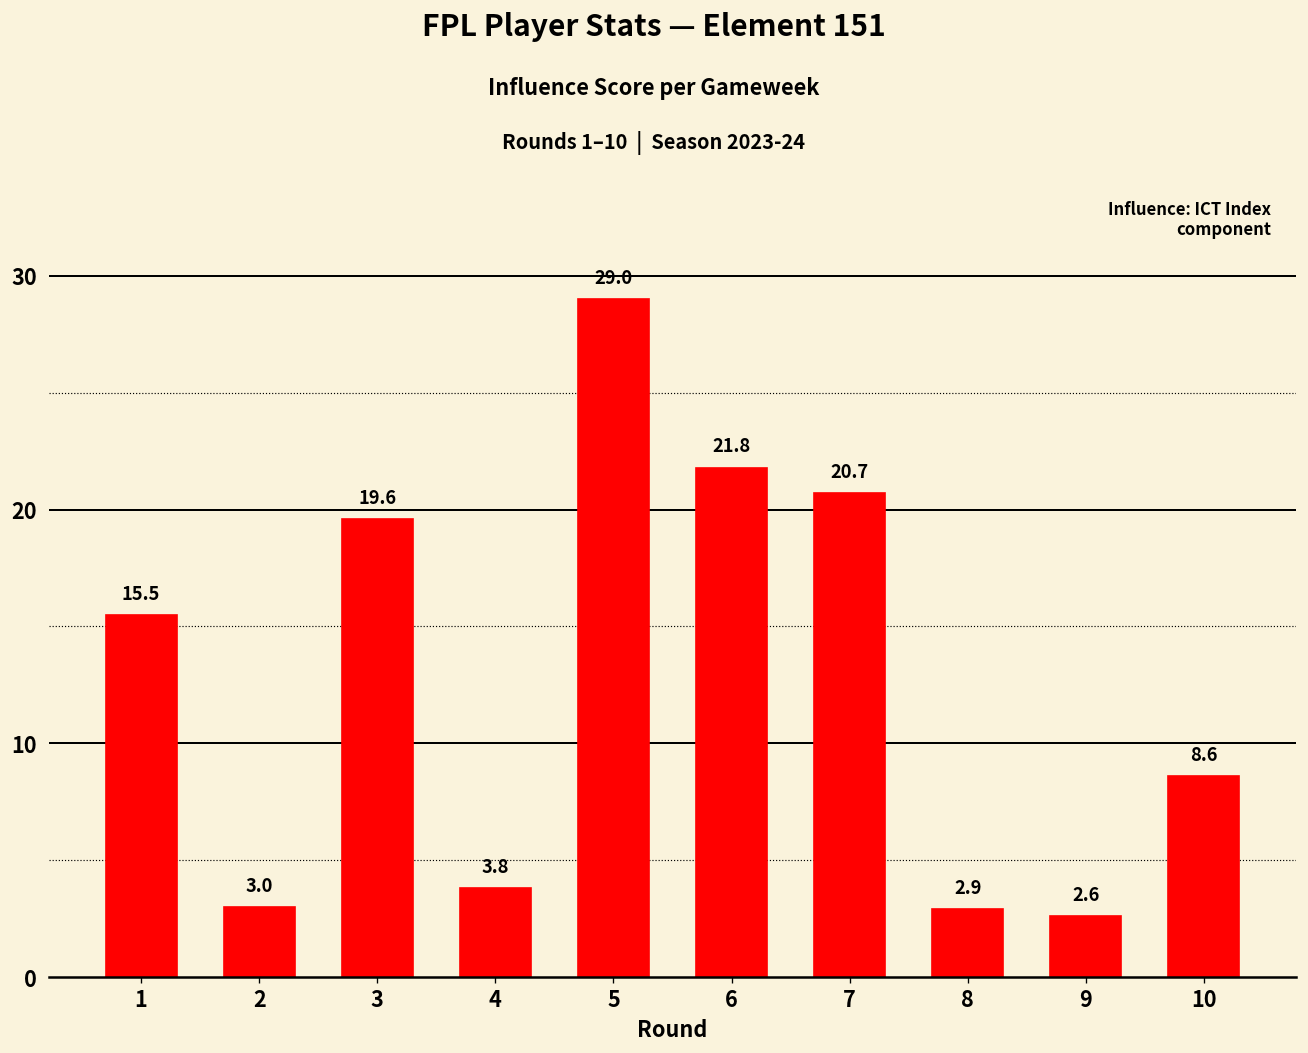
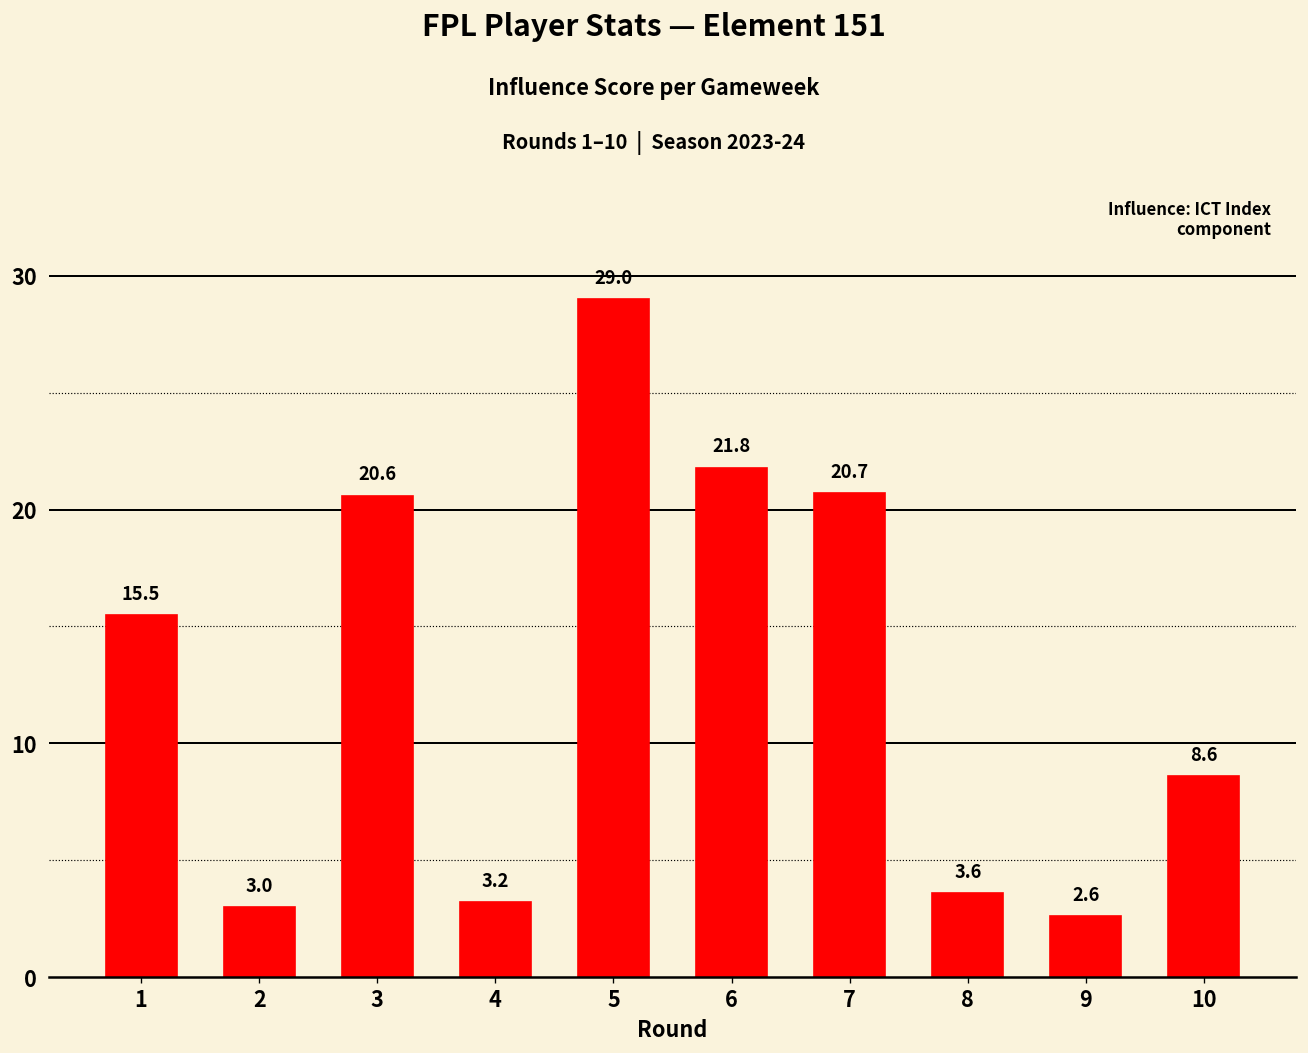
  {
    "1": 15.5,
    "2": 3.0,
-   "3": 19.6,
-   "4": 3.8,
+   "3": 20.6,
+   "4": 3.2,
    "5": 29.0,
    "6": 21.8,
    "7": 20.7,
-   "8": 2.9,
+   "8": 3.6,
    "9": 2.6,
    "10": 8.6
  }
